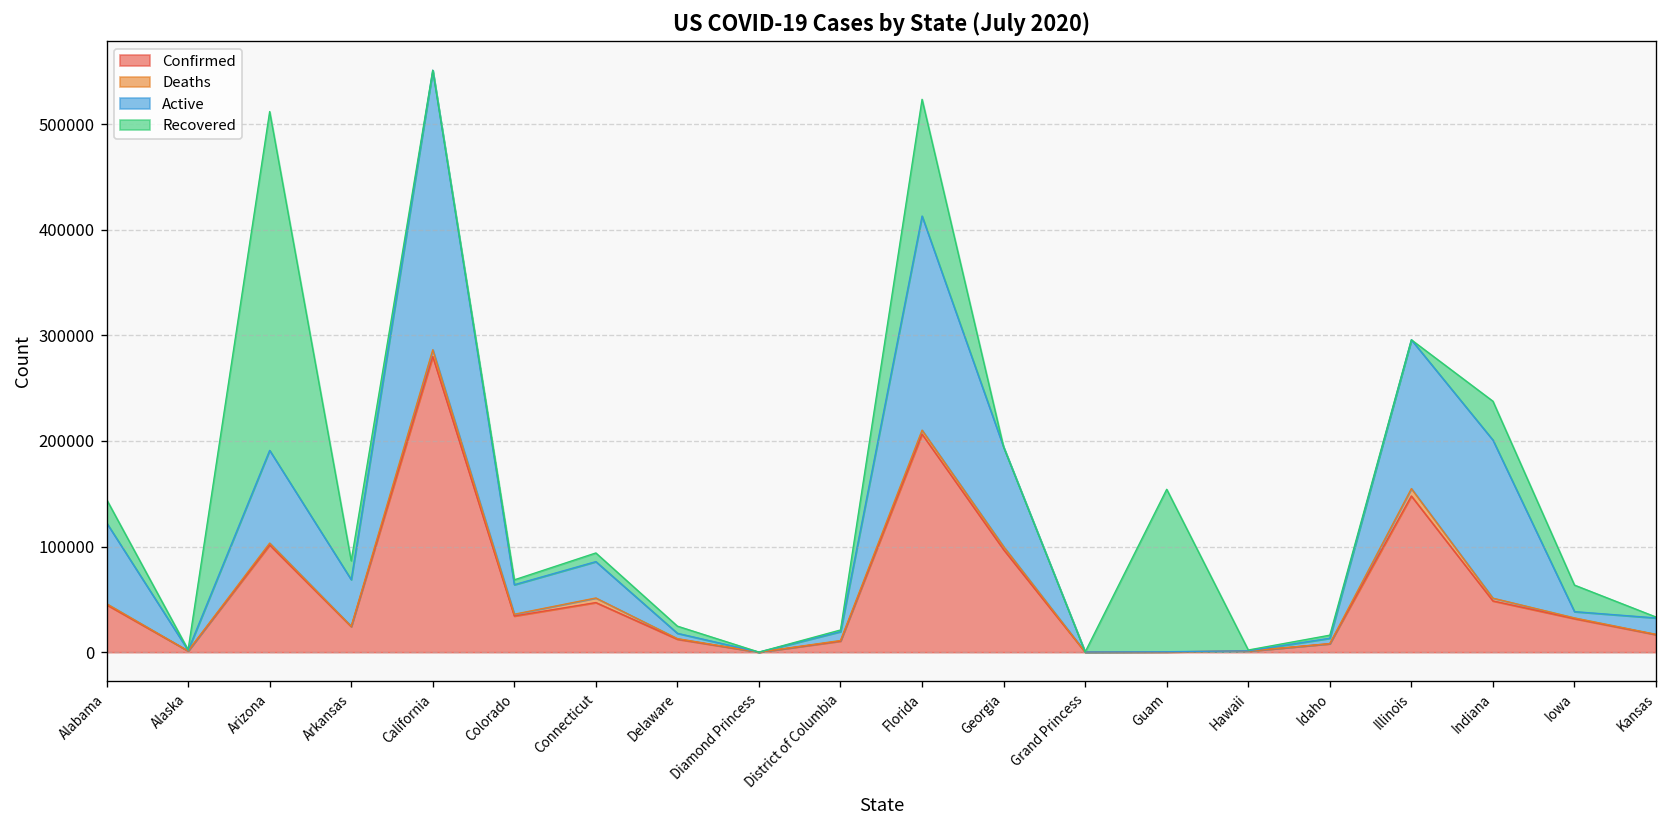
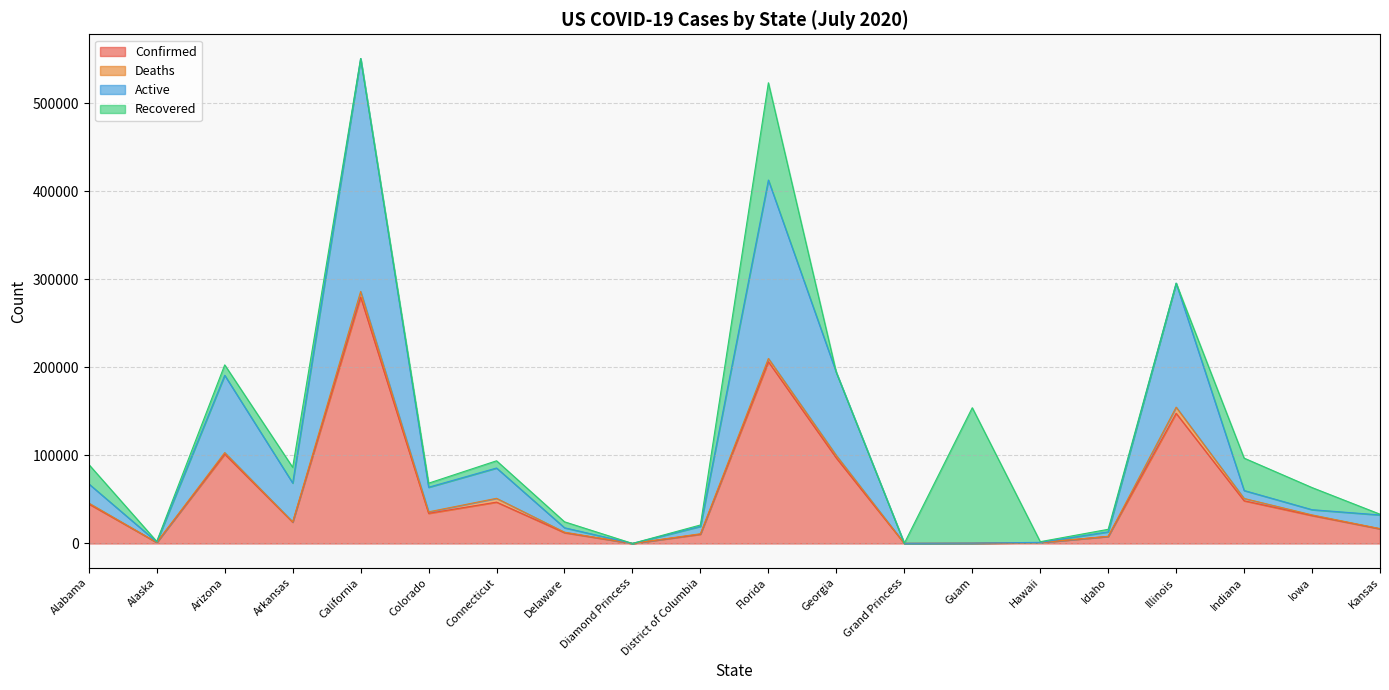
  {
    "Active": {
-     "Alabama": 80000,
+     "Alabama": 20000,
      "Arizona": 90000,
      "Arkansas": 40000,
      "Colorado": 30000,
      "Connecticut": 30000,
      "Delaware": 10000,
      "Florida": 200000,
-     "Indiana": 150000,
+     "Indiana": 10000,
      "Iowa": 10000
    },
    "Recovered": {
      "Alabama": 20000,
-     "Arizona": 320000,
+     "Arizona": 10000,
      "Arkansas": 20000,
      "Colorado": 0,
      "Connecticut": 10000,
      "Delaware": 10000,
      "Florida": 110000,
      "Guam": 150000,
      "Indiana": 40000,
      "Iowa": 30000
    }
  }
